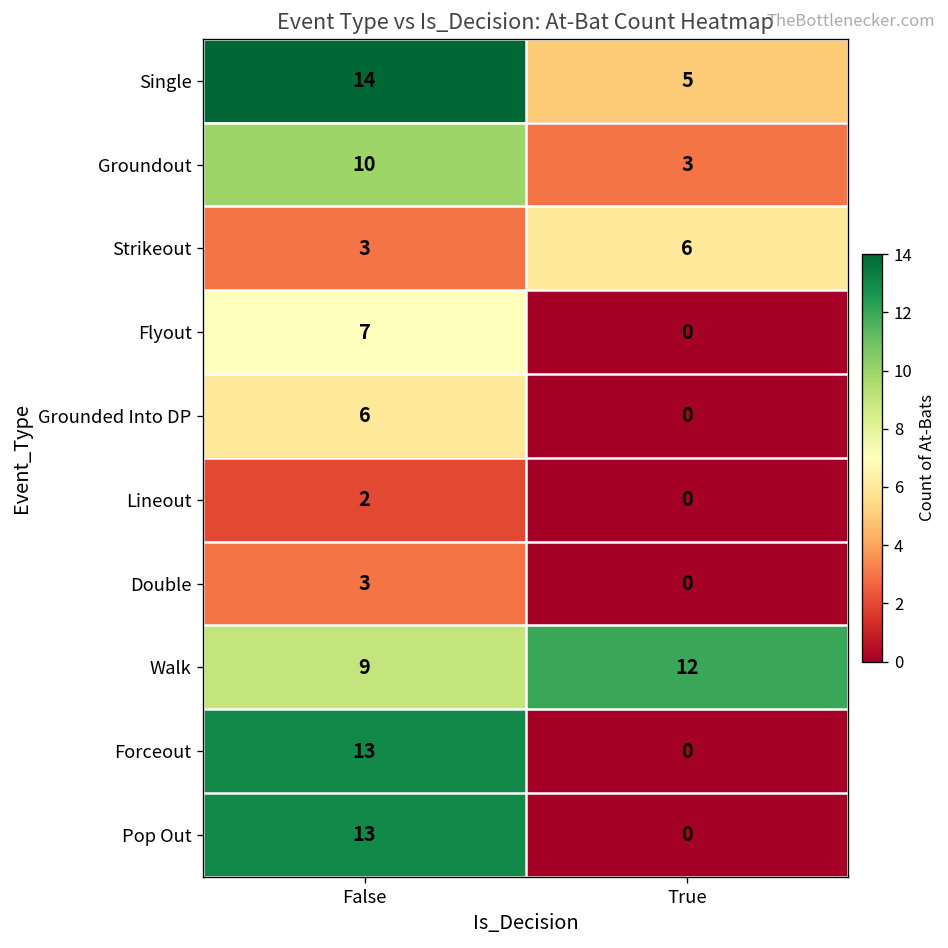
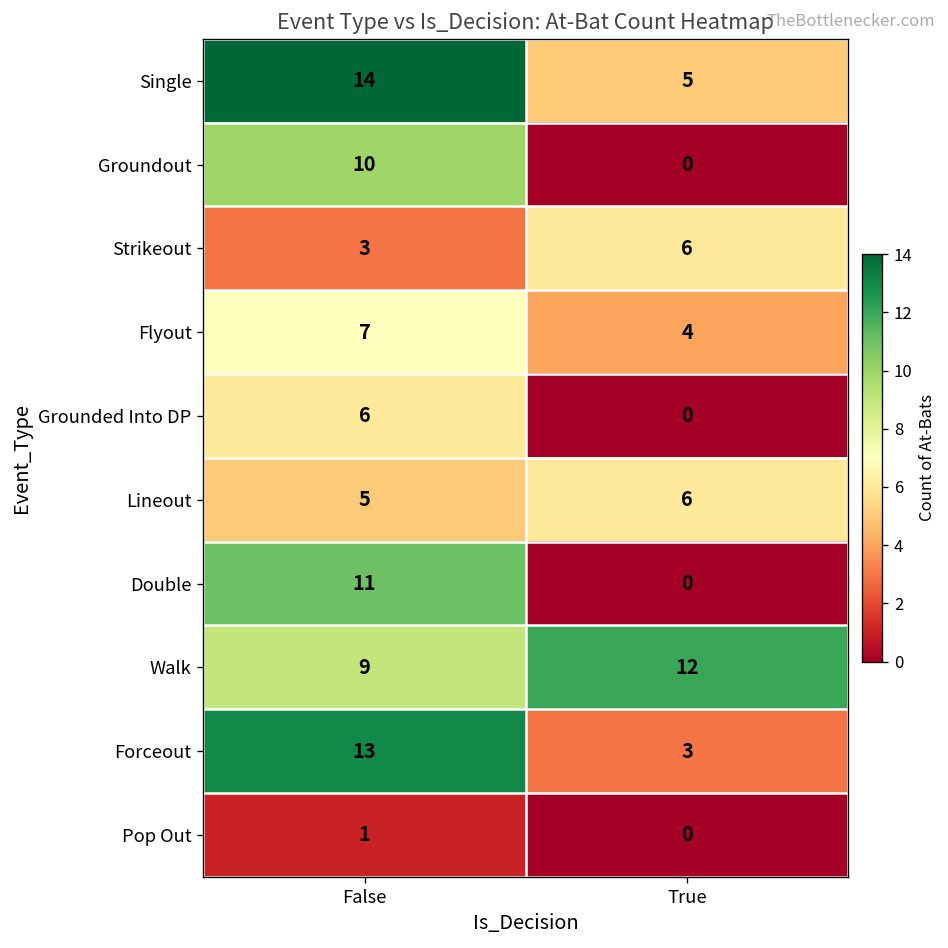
  {
    "Single": {
      "False": 14,
      "True": 5
    },
    "Groundout": {
      "False": 10,
-     "True": 3
+     "True": 0
    },
    "Strikeout": {
      "False": 3,
      "True": 6
    },
    "Flyout": {
      "False": 7,
-     "True": 0
+     "True": 4
    },
    "Grounded Into DP": {
      "False": 6,
      "True": 0
    },
    "Lineout": {
-     "False": 2,
-     "True": 0
+     "False": 5,
+     "True": 6
    },
    "Double": {
-     "False": 3,
+     "False": 11,
      "True": 0
    },
    "Walk": {
      "False": 9,
      "True": 12
    },
    "Forceout": {
      "False": 13,
-     "True": 0
+     "True": 3
    },
    "Pop Out": {
-     "False": 13,
+     "False": 1,
      "True": 0
    }
  }
